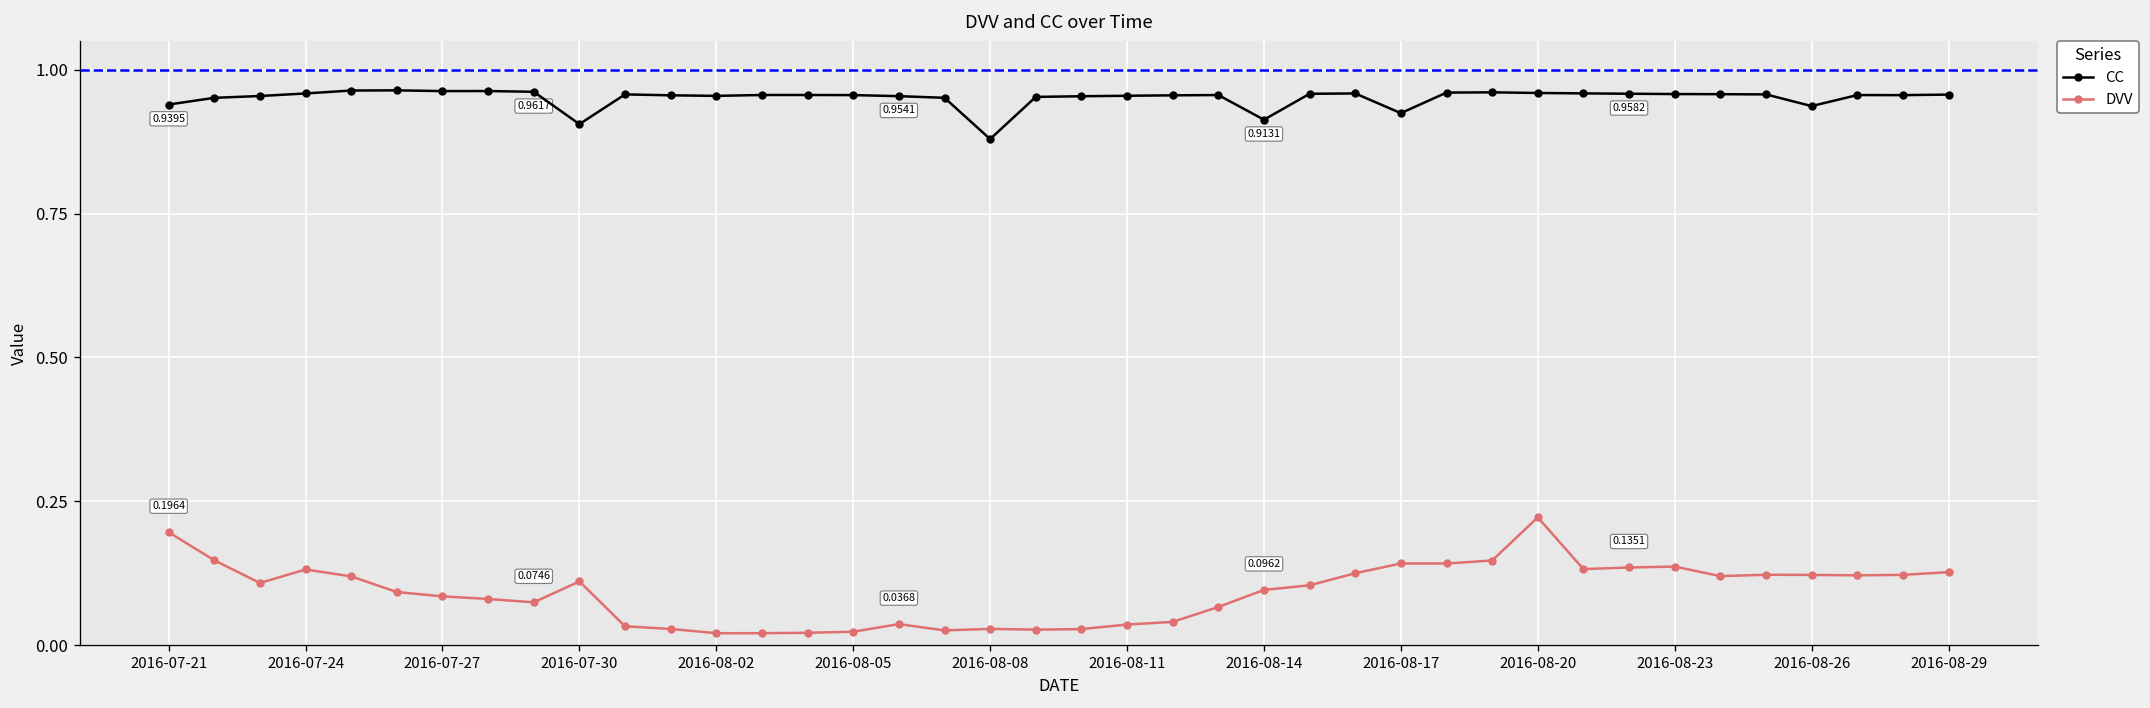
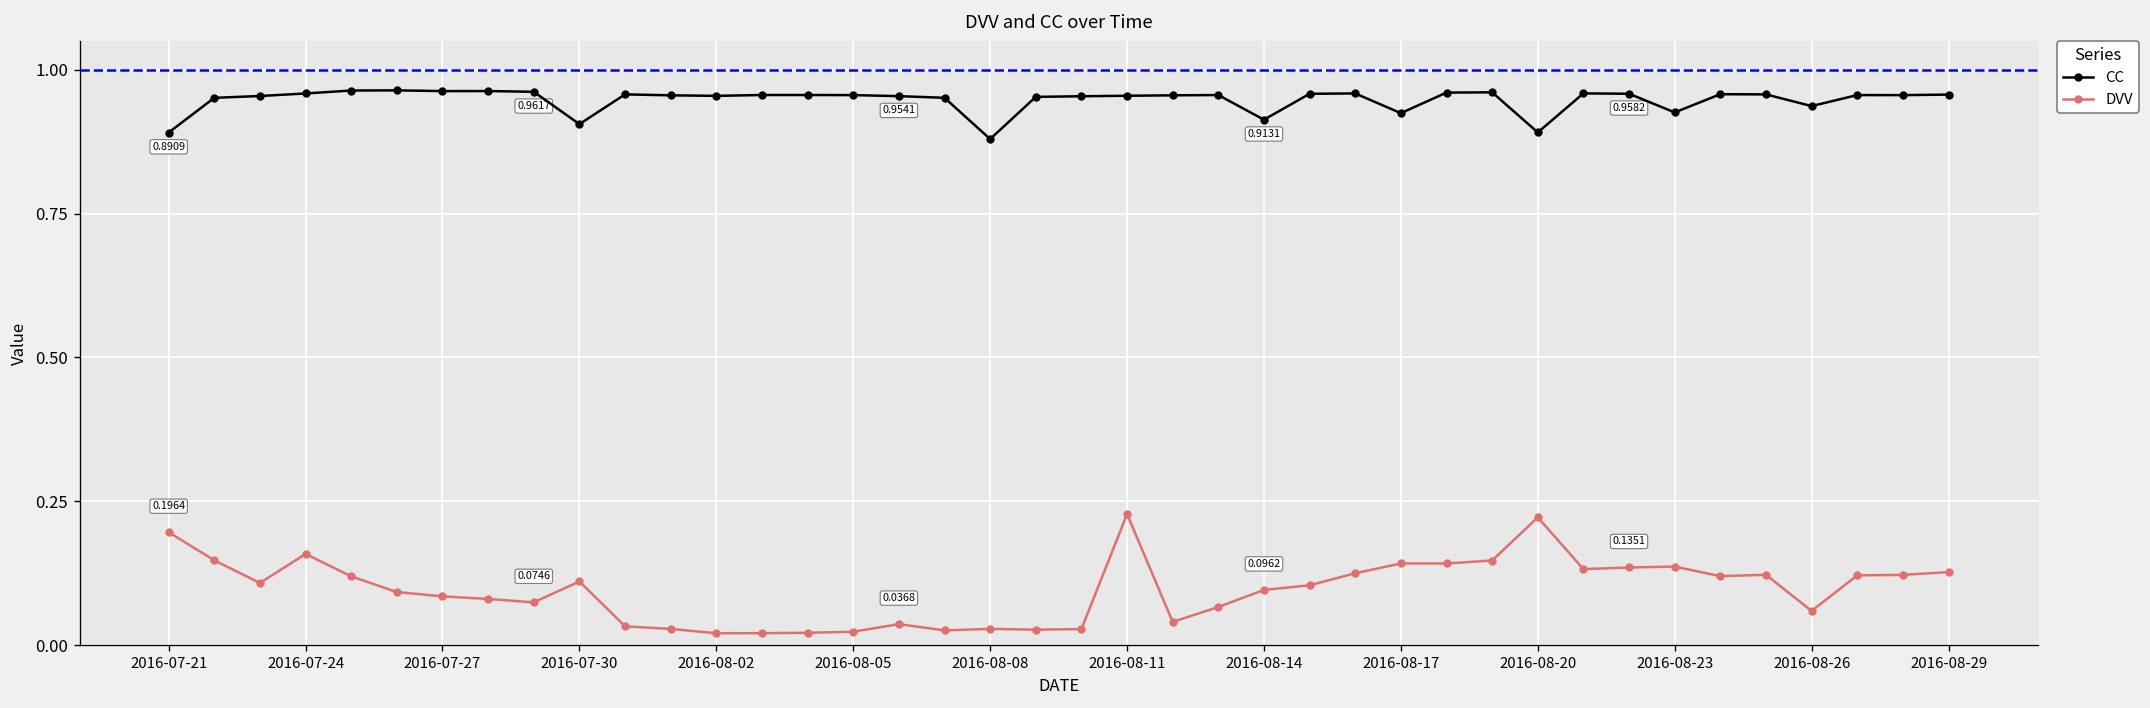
  {
    "CC": {
-     "2016-07-21": 0.9395,
-     "2016-08-20": 0.96,
-     "2016-08-23": 0.96
+     "2016-07-21": 0.8909,
+     "2016-08-20": 0.89,
+     "2016-08-23": 0.93
    },
    "DVV": {
-     "2016-07-24": 0.13,
+     "2016-07-24": 0.16,
      "2016-07-27": 0.08,
      "2016-07-30": 0.11,
      "2016-08-02": 0.02,
      "2016-08-05": 0.02,
      "2016-08-08": 0.03,
-     "2016-08-11": 0.04,
+     "2016-08-11": 0.23,
      "2016-08-17": 0.14,
      "2016-08-20": 0.22,
      "2016-08-23": 0.14,
-     "2016-08-26": 0.12,
+     "2016-08-26": 0.06,
      "2016-08-29": 0.13
    }
  }
